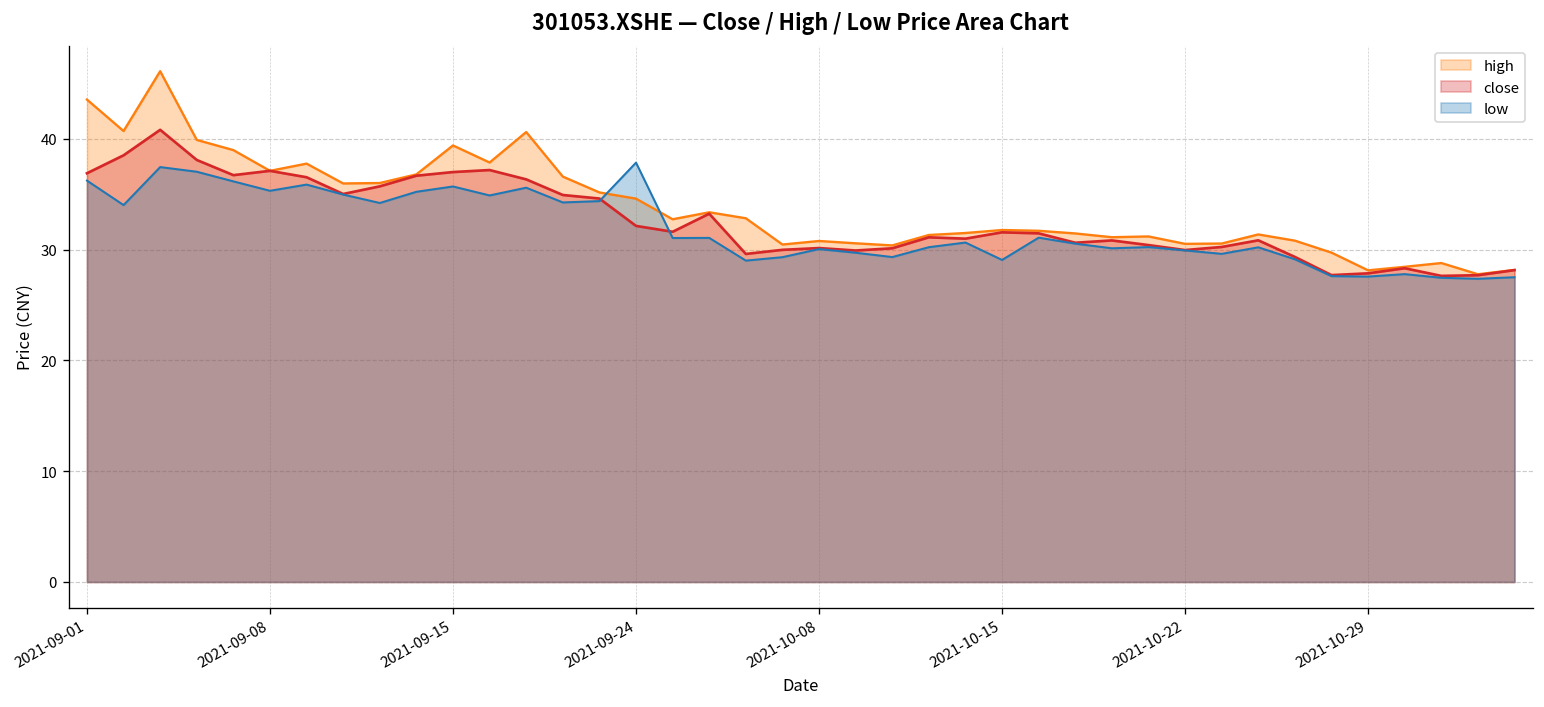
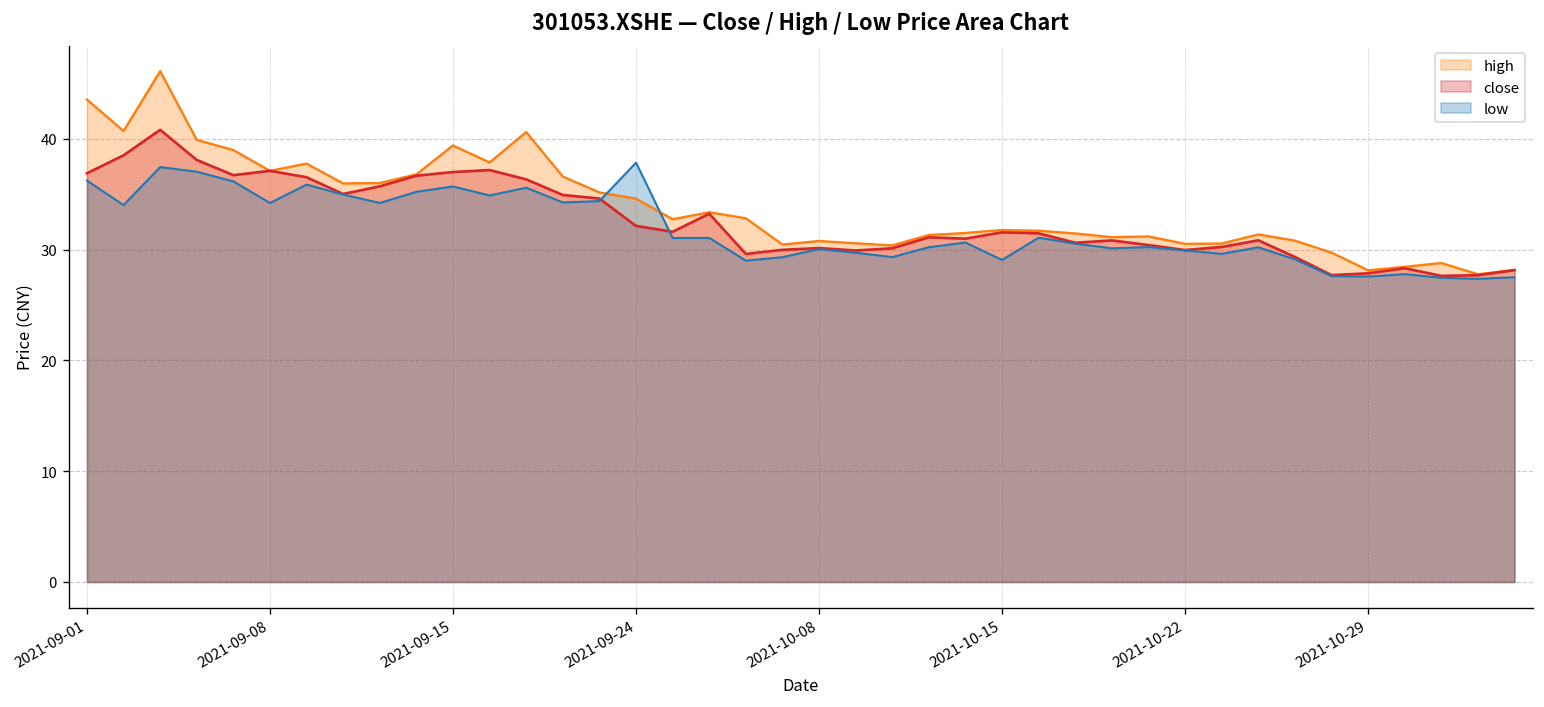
  {
    "low": {
      "2021-09-01": 36,
-     "2021-09-08": 35,
+     "2021-09-08": 34,
      "2021-09-15": 36,
      "2021-09-24": 38,
      "2021-10-15": 29,
      "2021-10-29": 28
    }
  }
